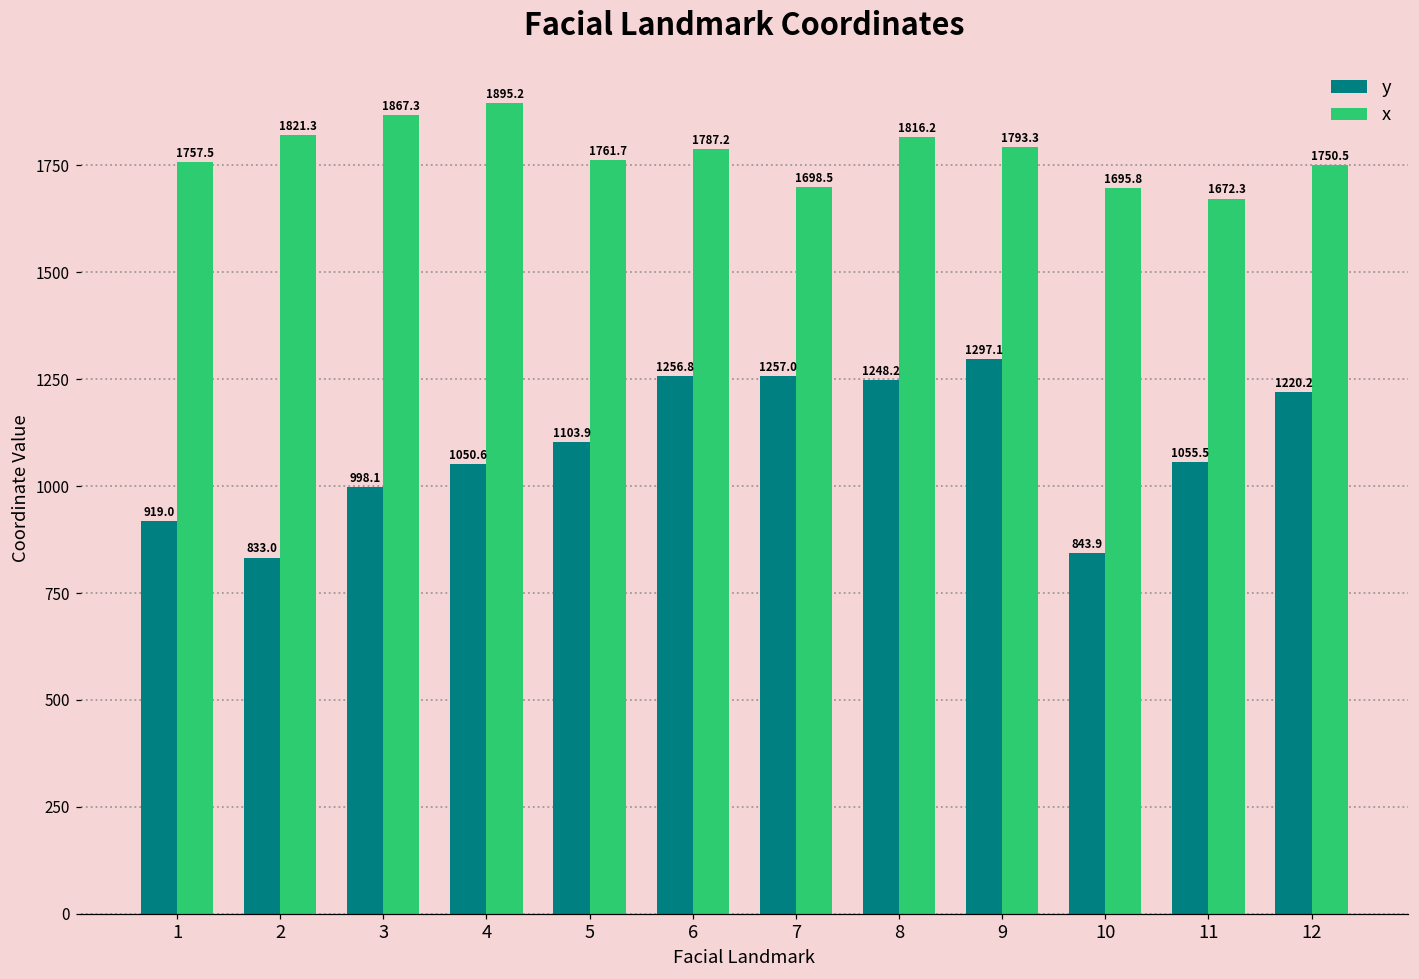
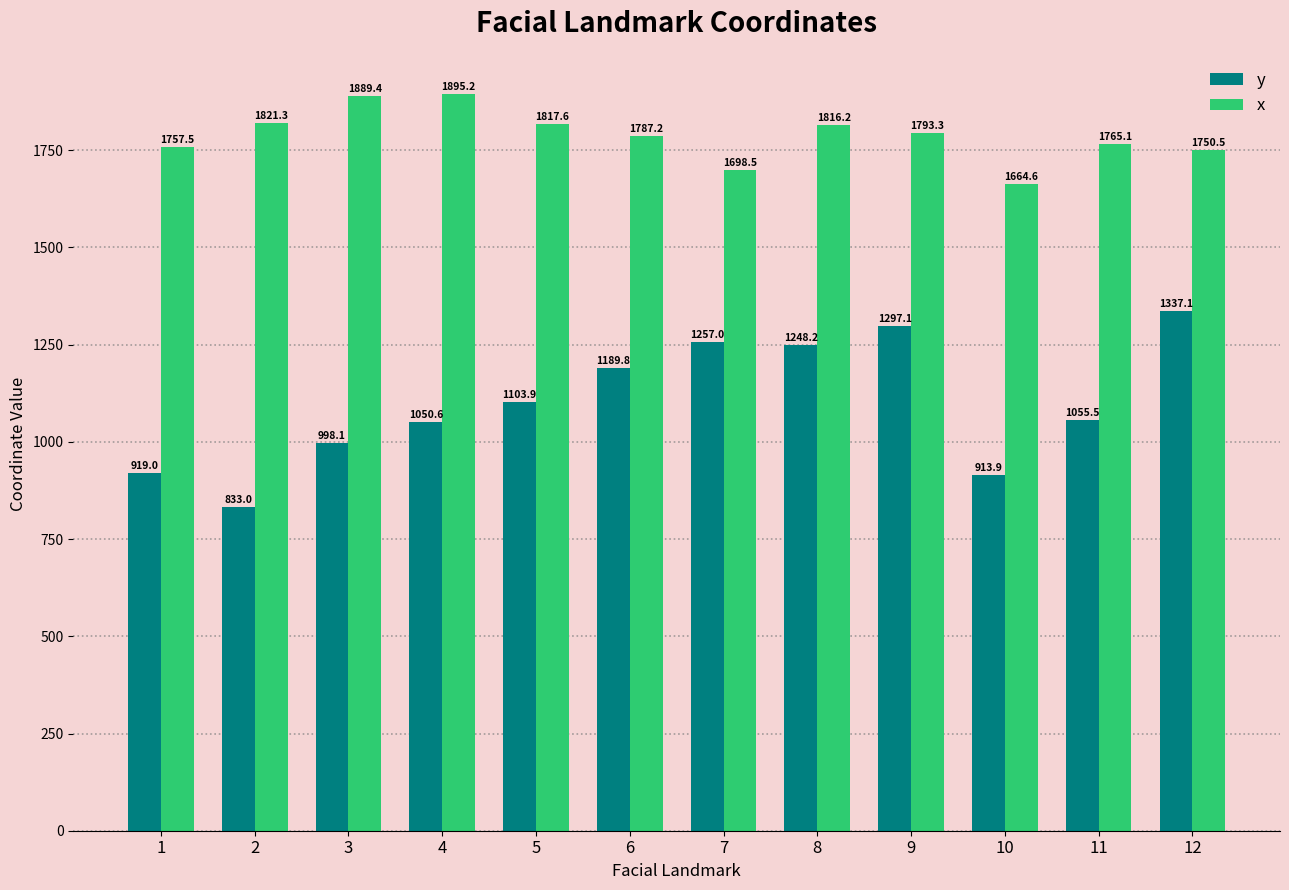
  {
    "y": {
      "1": 919.0,
      "2": 833.0,
      "3": 998.1,
      "4": 1050.6,
      "5": 1103.9,
-     "6": 1256.8,
+     "6": 1189.8,
      "7": 1257.0,
      "8": 1248.2,
      "9": 1297.1,
-     "10": 843.9,
+     "10": 913.9,
      "11": 1055.5,
-     "12": 1220.2
+     "12": 1337.1
    },
    "x": {
      "1": 1757.5,
      "2": 1821.3,
-     "3": 1867.3,
+     "3": 1889.4,
      "4": 1895.2,
-     "5": 1761.7,
+     "5": 1817.6,
      "6": 1787.2,
      "7": 1698.5,
      "8": 1816.2,
      "9": 1793.3,
-     "10": 1695.8,
-     "11": 1672.3,
+     "10": 1664.6,
+     "11": 1765.1,
      "12": 1750.5
    }
  }
